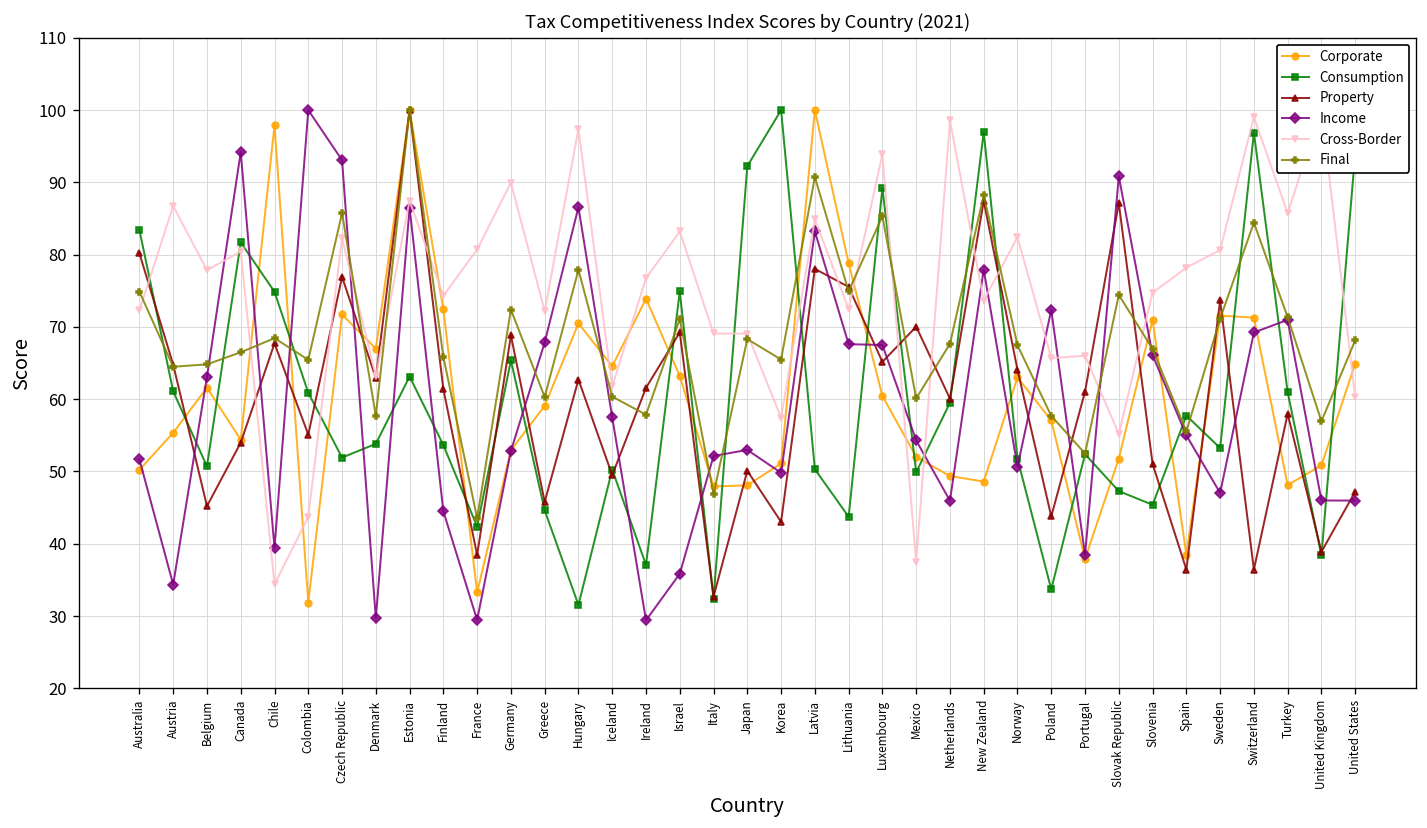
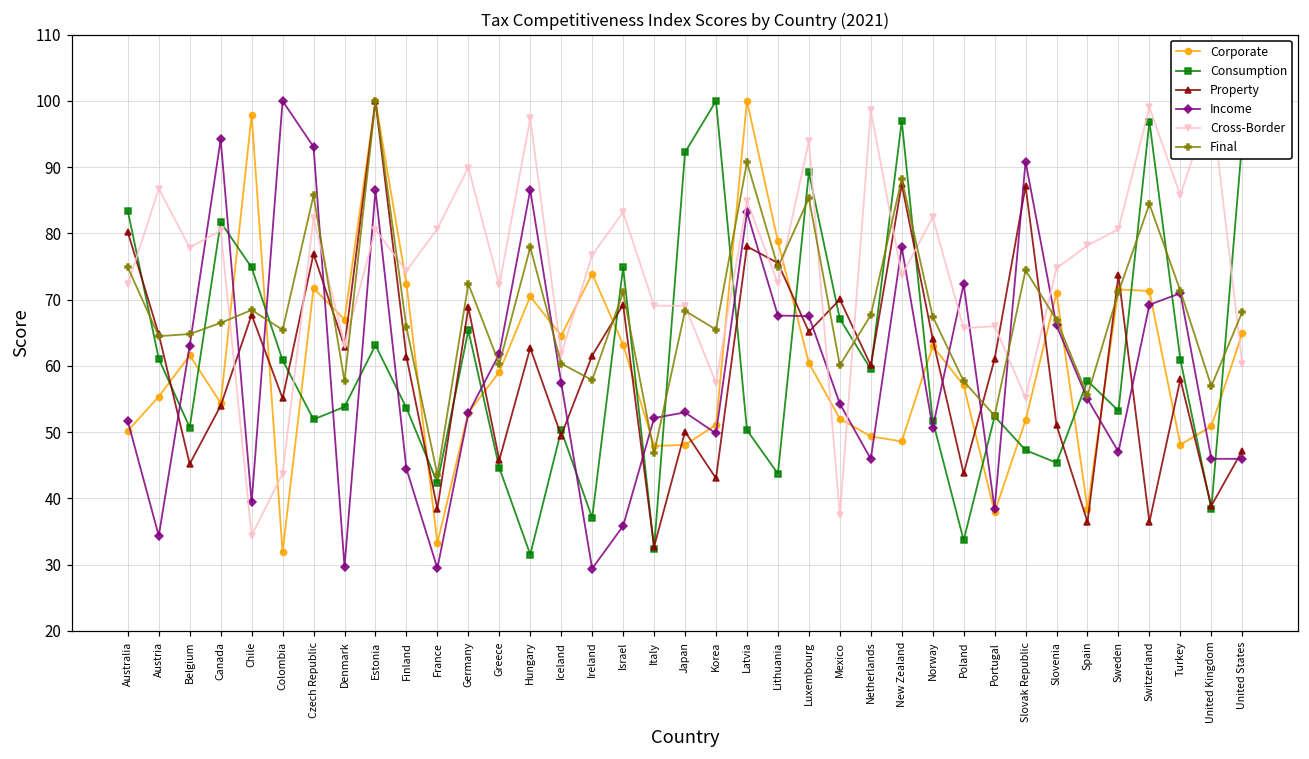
  {
    "Consumption": {
      "Australia": 83,
      "Austria": 61,
      "Belgium": 51,
      "Canada": 82,
      "Chile": 75,
      "Colombia": 61,
      "Czech Republic": 52,
      "Denmark": 54,
      "Estonia": 63,
      "Finland": 54,
      "France": 42,
      "Germany": 65,
      "Greece": 45,
      "Hungary": 32,
      "Iceland": 50,
      "Ireland": 37,
      "Israel": 75,
      "Japan": 92,
      "Korea": 100,
      "Latvia": 50,
      "Lithuania": 44,
      "Luxembourg": 89,
-     "Mexico": 50,
+     "Mexico": 67,
      "Netherlands": 60,
      "New Zealand": 97,
      "Norway": 52,
      "Poland": 34,
      "Slovak Republic": 47,
      "Slovenia": 45,
      "Spain": 58,
      "Sweden": 53,
      "Switzerland": 97,
      "Turkey": 61,
      "United Kingdom": 38
    },
    "Income": {
      "Australia": 52,
      "Austria": 34,
      "Belgium": 63,
      "Canada": 94,
      "Chile": 39,
      "Colombia": 100,
      "Czech Republic": 93,
      "Denmark": 30,
      "Estonia": 87,
      "Finland": 44,
      "France": 29,
-     "Greece": 68,
+     "Greece": 62,
      "Hungary": 87,
      "Iceland": 57,
      "Ireland": 29,
      "Israel": 36,
      "Italy": 52,
      "Japan": 53,
      "Korea": 50,
      "Latvia": 83,
      "Lithuania": 68,
      "Luxembourg": 68,
      "Mexico": 54,
      "Netherlands": 46,
      "New Zealand": 78,
      "Norway": 51,
      "Poland": 72,
      "Portugal": 38,
      "Slovak Republic": 91,
      "Slovenia": 66,
      "Spain": 55,
      "Sweden": 47,
      "Switzerland": 69,
      "United Kingdom": 46,
      "United States": 46
    },
    "Cross-Border": {
      "Australia": 72,
      "Austria": 87,
      "Belgium": 78,
      "Canada": 80,
      "Chile": 34,
      "Colombia": 44,
      "Czech Republic": 82,
-     "Estonia": 87,
+     "Estonia": 81,
      "Finland": 74,
      "France": 81,
      "Germany": 90,
      "Greece": 72,
      "Hungary": 97,
      "Iceland": 62,
      "Ireland": 77,
      "Israel": 83,
      "Italy": 69,
      "Japan": 69,
      "Korea": 57,
      "Latvia": 85,
      "Lithuania": 72,
      "Luxembourg": 94,
      "Mexico": 37,
      "Netherlands": 99,
      "New Zealand": 74,
      "Norway": 82,
      "Poland": 66,
      "Portugal": 66,
      "Slovak Republic": 55,
      "Slovenia": 75,
      "Spain": 78,
      "Sweden": 81,
      "Switzerland": 99,
      "Turkey": 86,
      "United States": 60
    }
  }
